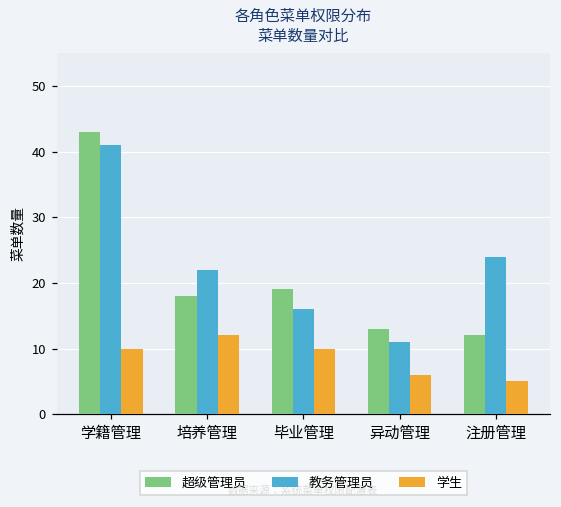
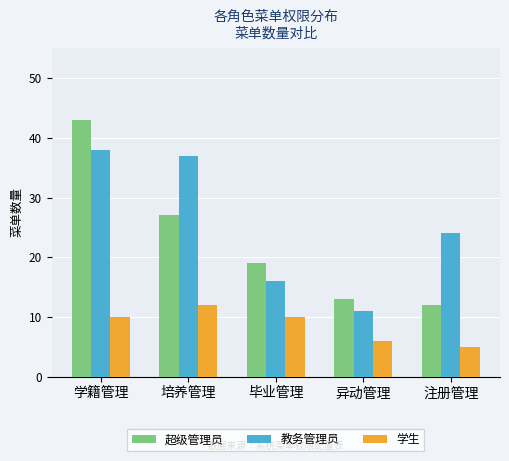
  {
    "超级管理员": {
      "学籍管理": 43,
-     "培养管理": 18,
+     "培养管理": 27,
      "毕业管理": 19,
      "异动管理": 13,
      "注册管理": 12
    },
    "教务管理员": {
-     "学籍管理": 41,
-     "培养管理": 22,
+     "学籍管理": 38,
+     "培养管理": 37,
      "毕业管理": 16,
      "异动管理": 11,
      "注册管理": 24
    },
    "学生": {
      "学籍管理": 10,
      "培养管理": 12,
      "毕业管理": 10,
      "异动管理": 6,
      "注册管理": 5
    }
  }
